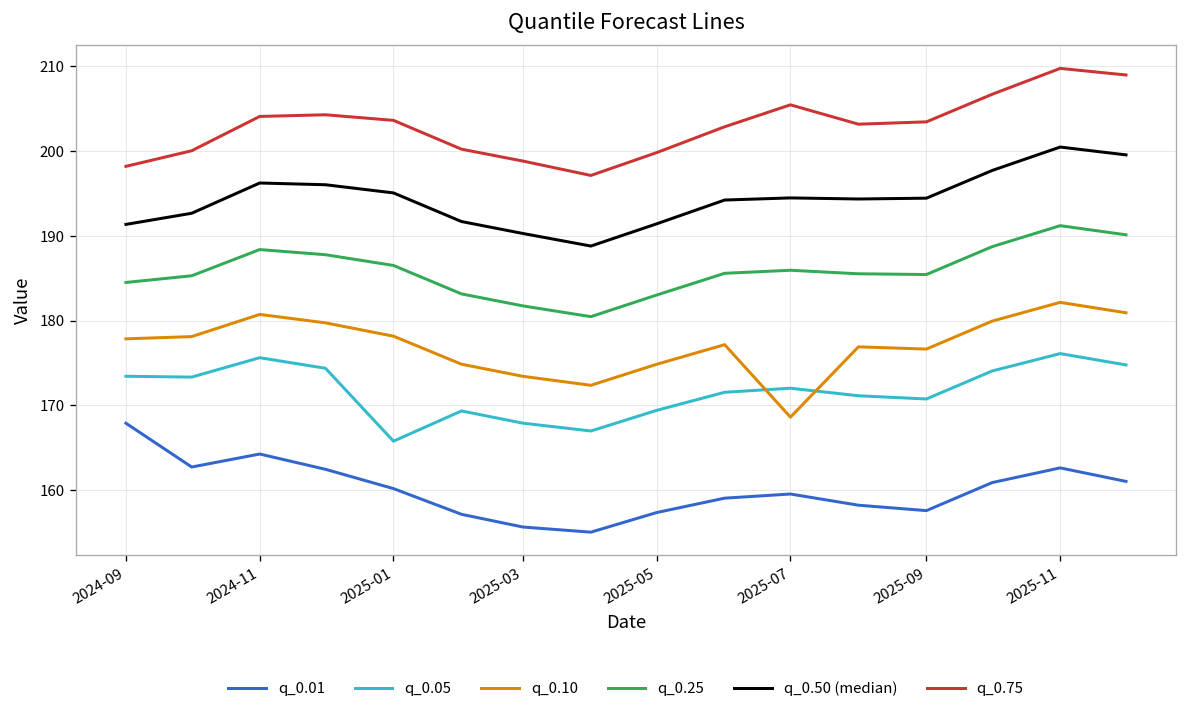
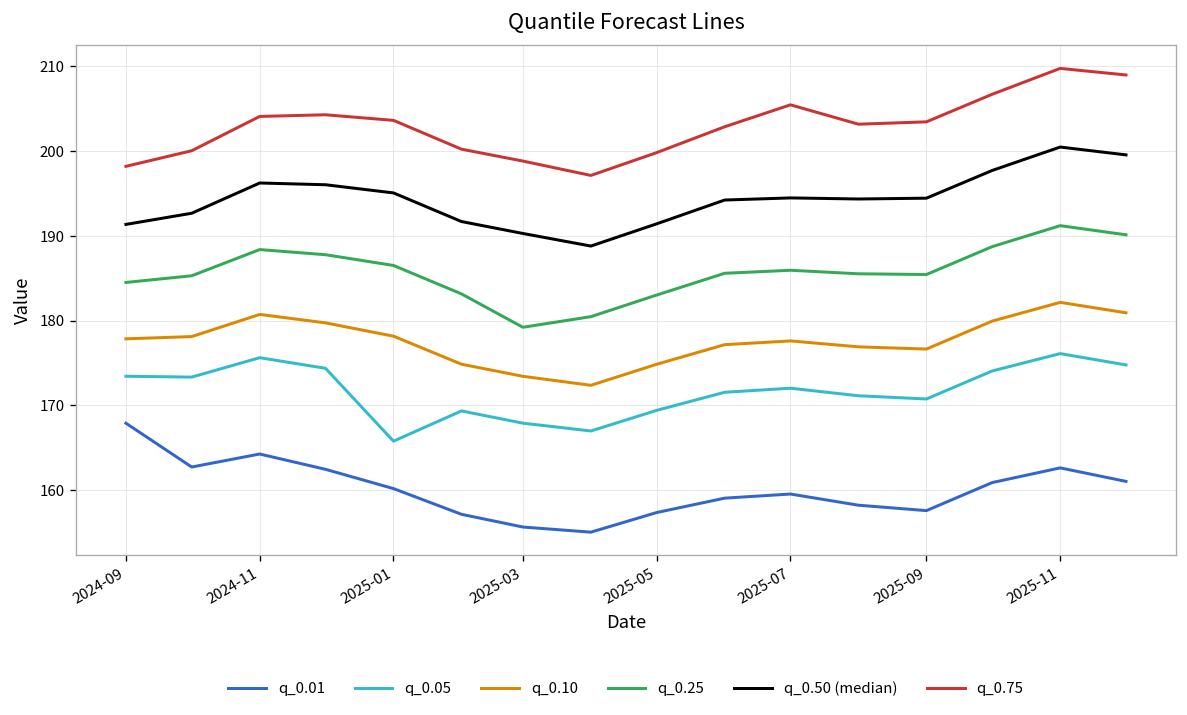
  {
    "q_0.01": {
      "2024-09": 168,
      "2024-11": 164,
      "2025-01": 160,
      "2025-03": 156,
      "2025-05": 157,
      "2025-07": 160,
      "2025-09": 158,
      "2025-11": 163
    },
    "q_0.05": {
      "2024-09": 173,
      "2024-11": 176,
      "2025-01": 166,
      "2025-03": 168,
      "2025-05": 169,
      "2025-07": 172,
      "2025-09": 171,
      "2025-11": 176
    },
    "q_0.10": {
      "2024-09": 178,
      "2024-11": 181,
      "2025-01": 178,
      "2025-03": 173,
      "2025-05": 175,
-     "2025-07": 169,
+     "2025-07": 178,
      "2025-09": 177,
      "2025-11": 182
    },
    "q_0.25": {
      "2024-09": 185,
      "2024-11": 188,
      "2025-01": 187,
-     "2025-03": 182,
+     "2025-03": 179,
      "2025-05": 183,
      "2025-07": 186,
      "2025-09": 185,
      "2025-11": 191
    },
    "q_0.50 (median)": {
      "2024-09": 191,
      "2024-11": 196,
      "2025-01": 195,
      "2025-03": 190,
      "2025-05": 191,
      "2025-07": 194,
      "2025-09": 194,
      "2025-11": 200
    },
    "q_0.75": {
      "2024-09": 198,
      "2024-11": 204,
      "2025-01": 204,
      "2025-03": 199,
      "2025-05": 200,
      "2025-07": 205,
      "2025-09": 203,
      "2025-11": 210
    }
  }
